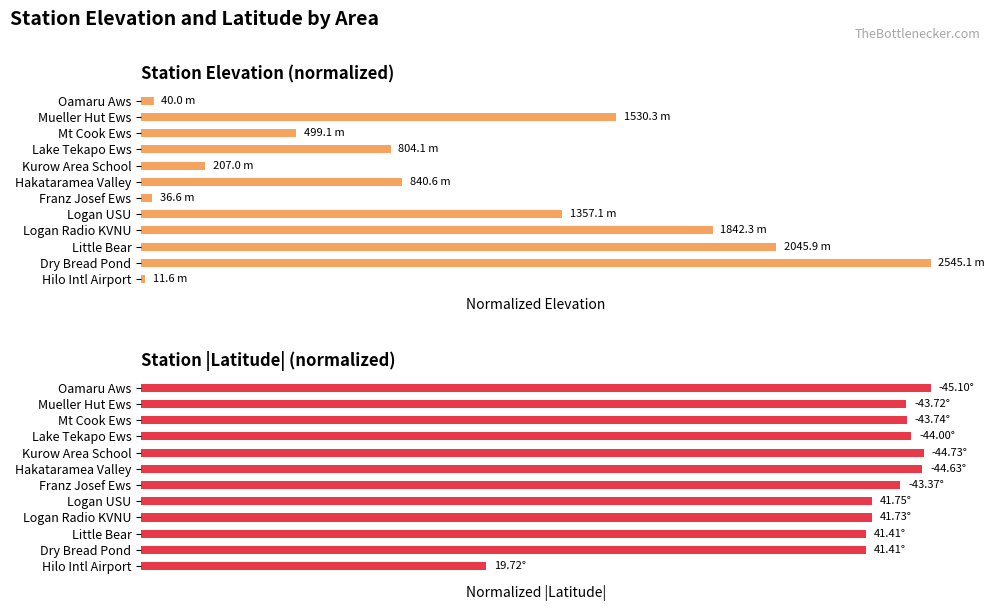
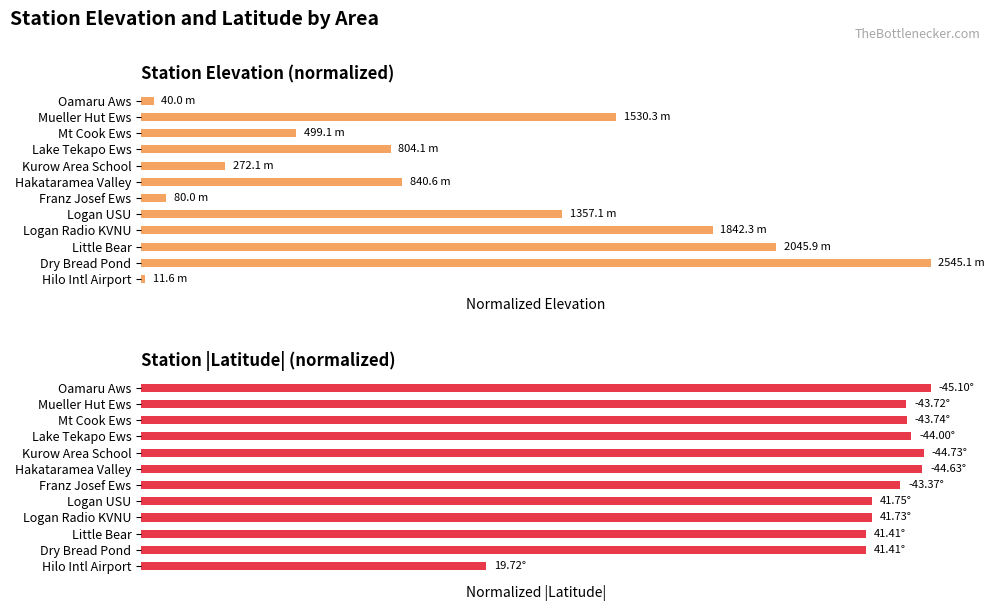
  {
    "Station Elevation (normalized)": {
-     "Kurow Area School": 207.0,
-     "Franz Josef Ews": 36.6
+     "Kurow Area School": 272.1,
+     "Franz Josef Ews": 80.0
    }
  }
